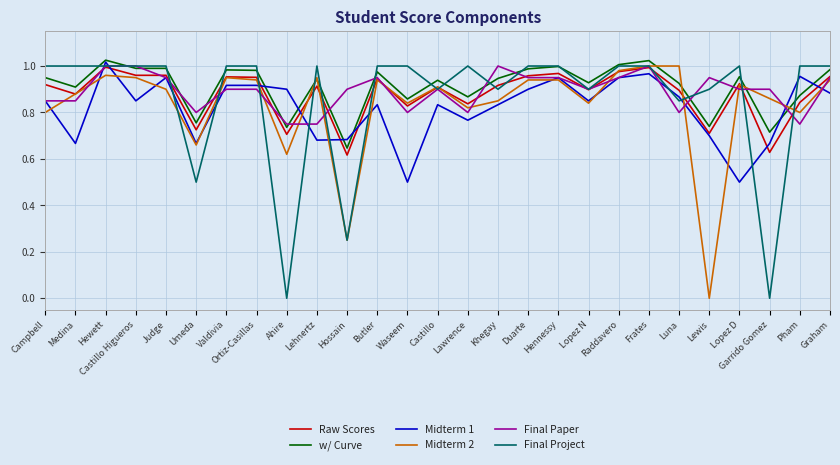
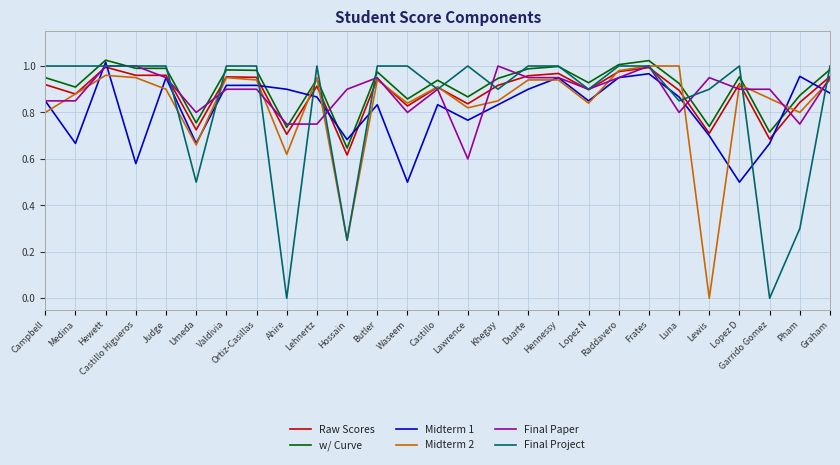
  {
    "Raw Scores": {
      "Campbell": 0.92,
      "Umeda": 0.73,
      "Ortiz-Casillas": 0.95,
      "Ahire": 0.71,
      "Lehnertz": 0.91,
      "Hossain": 0.62,
      "Waseem": 0.83,
      "Lawrence": 0.84,
      "Khegay": 0.92,
      "Hennessy": 0.97,
      "Luna": 0.90,
-     "Garrido Gomez": 0.63,
+     "Garrido Gomez": 0.69,
      "Pham": 0.84
    },
    "w/ Curve": {
      "Campbell": 0.95,
      "Medina": 0.91,
      "Umeda": 0.76,
      "Valdivia": 0.98,
      "Ortiz-Casillas": 0.98,
      "Ahire": 0.74,
      "Hossain": 0.65,
      "Butler": 0.97,
      "Waseem": 0.86,
      "Castillo": 0.94,
      "Lawrence": 0.87,
      "Khegay": 0.95,
      "Duarte": 0.99,
      "Lopez N": 0.93,
      "Frates": 1.02,
      "Luna": 0.93,
      "Lewis": 0.74,
      "Lopez D": 0.95,
      "Garrido Gomez": 0.72,
      "Pham": 0.87,
      "Graham": 0.98
    },
    "Midterm 1": {
      "Medina": 0.67,
-     "Castillo Higueros": 0.85,
+     "Castillo Higueros": 0.58,
      "Valdivia": 0.92,
      "Ortiz-Casillas": 0.92,
      "Ahire": 0.90,
-     "Lehnertz": 0.68,
+     "Lehnertz": 0.87,
      "Hossain": 0.68,
      "Butler": 0.83,
      "Waseem": 0.50,
      "Castillo": 0.83,
      "Lawrence": 0.77,
      "Khegay": 0.83,
      "Duarte": 0.90,
      "Frates": 0.97,
      "Luna": 0.87,
      "Lopez D": 0.50,
      "Garrido Gomez": 0.67,
      "Pham": 0.96,
      "Graham": 0.88
    },
    "Midterm 2": {
      "Campbell": 0.80,
      "Hewett": 0.96,
      "Judge": 0.90,
      "Ortiz-Casillas": 0.94,
      "Ahire": 0.62,
      "Waseem": 0.84,
      "Lawrence": 0.82,
      "Khegay": 0.85,
      "Luna": 1.00,
      "Lewis": 0.00,
      "Garrido Gomez": 0.86,
      "Pham": 0.80
    },
    "Final Paper": {
      "Medina": 0.85,
      "Umeda": 0.8,
      "Valdivia": 0.9,
      "Ortiz-Casillas": 0.9,
      "Ahire": 0.75,
      "Lehnertz": 0.75,
      "Hossain": 0.9,
      "Waseem": 0.8,
-     "Lawrence": 0.8,
+     "Lawrence": 0.6,
      "Khegay": 1.0,
      "Luna": 0.8,
      "Lewis": 0.95,
      "Lopez D": 0.9,
      "Garrido Gomez": 0.9,
      "Pham": 0.75
    },
    "Final Project": {
      "Campbell": 1.0,
      "Medina": 1.0,
      "Umeda": 0.5,
      "Valdivia": 1.0,
      "Ortiz-Casillas": 1.0,
      "Ahire": 0.0,
      "Lehnertz": 1.0,
      "Butler": 1.0,
      "Waseem": 1.0,
      "Lawrence": 1.0,
      "Khegay": 0.9,
      "Duarte": 1.0,
      "Luna": 0.85,
      "Lewis": 0.9,
      "Lopez D": 1.0,
      "Garrido Gomez": 0.0,
-     "Pham": 1.0,
+     "Pham": 0.3,
      "Graham": 1.0
    }
  }
